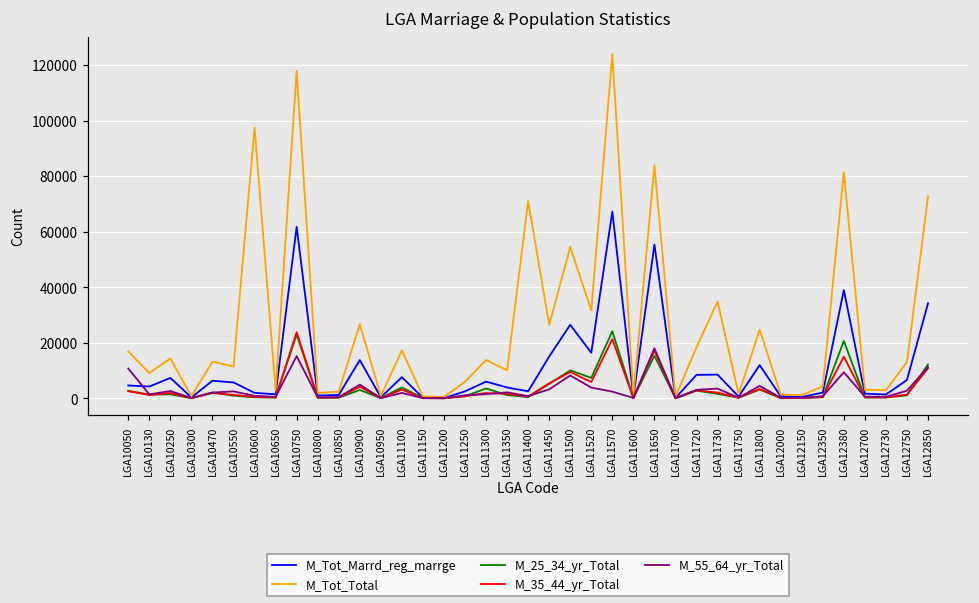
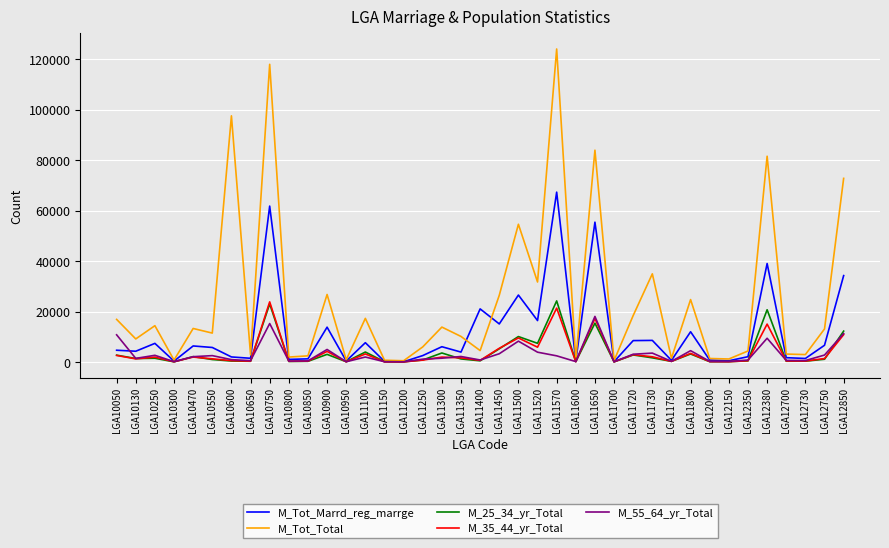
  {
    "M_Tot_Marrd_reg_marrge": {
      "LGA10050": 5000,
      "LGA10130": 4000,
      "LGA10250": 7000,
      "LGA10470": 6000,
      "LGA10550": 6000,
      "LGA10600": 2000,
      "LGA10750": 62000,
      "LGA10900": 14000,
      "LGA11100": 8000,
      "LGA11250": 3000,
      "LGA11300": 6000,
      "LGA11350": 4000,
-     "LGA11400": 3000,
+     "LGA11400": 21000,
      "LGA11450": 15000,
      "LGA11500": 27000,
      "LGA11520": 16000,
      "LGA11570": 67000,
      "LGA11650": 55000,
      "LGA11720": 8000,
      "LGA11730": 9000,
      "LGA11800": 12000,
      "LGA12350": 2000,
      "LGA12380": 39000,
      "LGA12700": 2000,
      "LGA12750": 7000,
      "LGA12850": 34000
    },
    "M_Tot_Total": {
      "LGA10050": 17000,
      "LGA10130": 9000,
      "LGA10250": 14000,
      "LGA10470": 13000,
      "LGA10550": 11000,
      "LGA10600": 98000,
      "LGA10650": 3000,
      "LGA10750": 118000,
      "LGA10850": 2000,
      "LGA10900": 27000,
      "LGA11100": 17000,
      "LGA11250": 6000,
      "LGA11300": 14000,
      "LGA11350": 10000,
-     "LGA11400": 71000,
+     "LGA11400": 5000,
      "LGA11450": 26000,
      "LGA11500": 55000,
      "LGA11520": 32000,
      "LGA11570": 124000,
      "LGA11650": 84000,
      "LGA11720": 18000,
      "LGA11730": 35000,
      "LGA11800": 25000,
      "LGA12350": 4000,
      "LGA12380": 82000,
      "LGA12700": 3000,
      "LGA12730": 3000,
      "LGA12750": 13000,
      "LGA12850": 73000
    },
    "M_25_34_yr_Total": {
      "LGA10900": 3000,
      "LGA11300": 4000,
      "LGA11520": 7000,
      "LGA11570": 24000,
      "LGA11650": 15000,
      "LGA12380": 21000
    },
    "M_35_44_yr_Total": {
      "LGA11520": 6000,
      "LGA11570": 21000,
      "LGA12380": 15000
    },
    "M_55_64_yr_Total": {
      "LGA10050": 11000,
      "LGA10550": 3000,
      "LGA10750": 15000,
      "LGA11100": 2000,
      "LGA11450": 3000,
      "LGA11500": 8000,
      "LGA11520": 4000,
      "LGA11570": 2000,
      "LGA11730": 4000,
      "LGA11800": 5000,
      "LGA12380": 9000,
      "LGA12750": 3000
    }
  }
